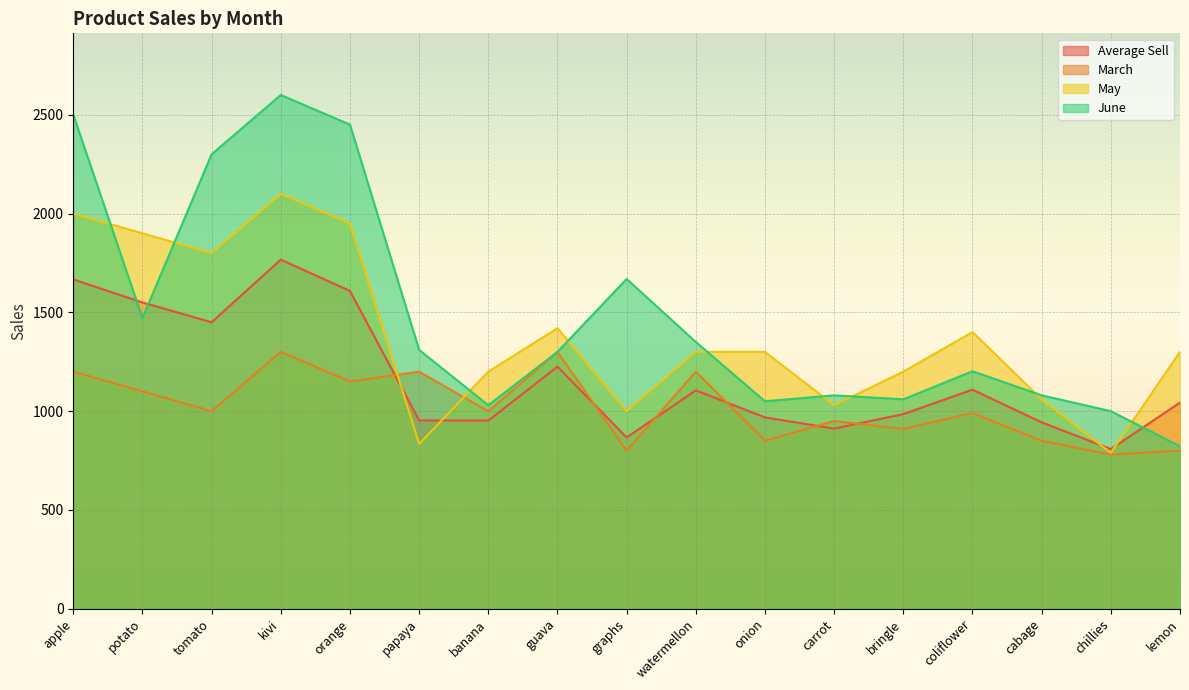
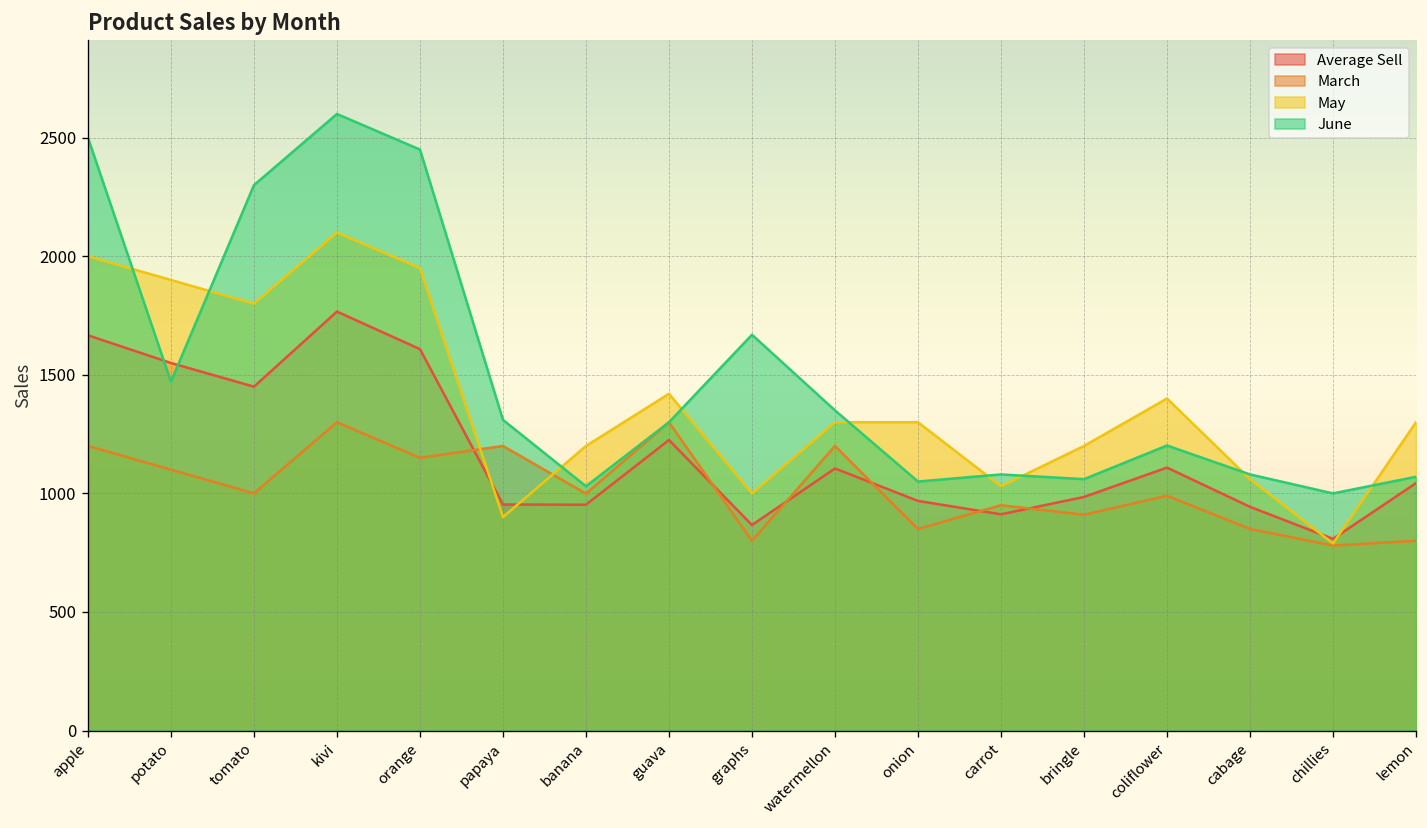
  {
    "May": {
      "apple": 2000,
      "potato": 1900,
      "tomato": 1800,
      "kivi": 2100,
      "orange": 1950,
-     "papaya": 830,
+     "papaya": 900,
      "banana": 1200,
      "guava": 1420,
      "graphs": 1000,
      "watermellon": 1300,
      "onion": 1300,
      "carrot": 1030,
      "bringle": 1200,
      "coliflower": 1400,
      "cabage": 1060,
      "lemon": 1300
    },
    "June": {
      "apple": 2500,
      "potato": 1470,
      "tomato": 2300,
      "kivi": 2600,
      "orange": 2450,
      "papaya": 1310,
      "banana": 1030,
      "graphs": 1670,
      "watermellon": 1350,
      "onion": 1050,
      "carrot": 1080,
      "bringle": 1060,
      "coliflower": 1200,
      "cabage": 1080,
      "chillies": 1000,
-     "lemon": 820
+     "lemon": 1070
    }
  }
